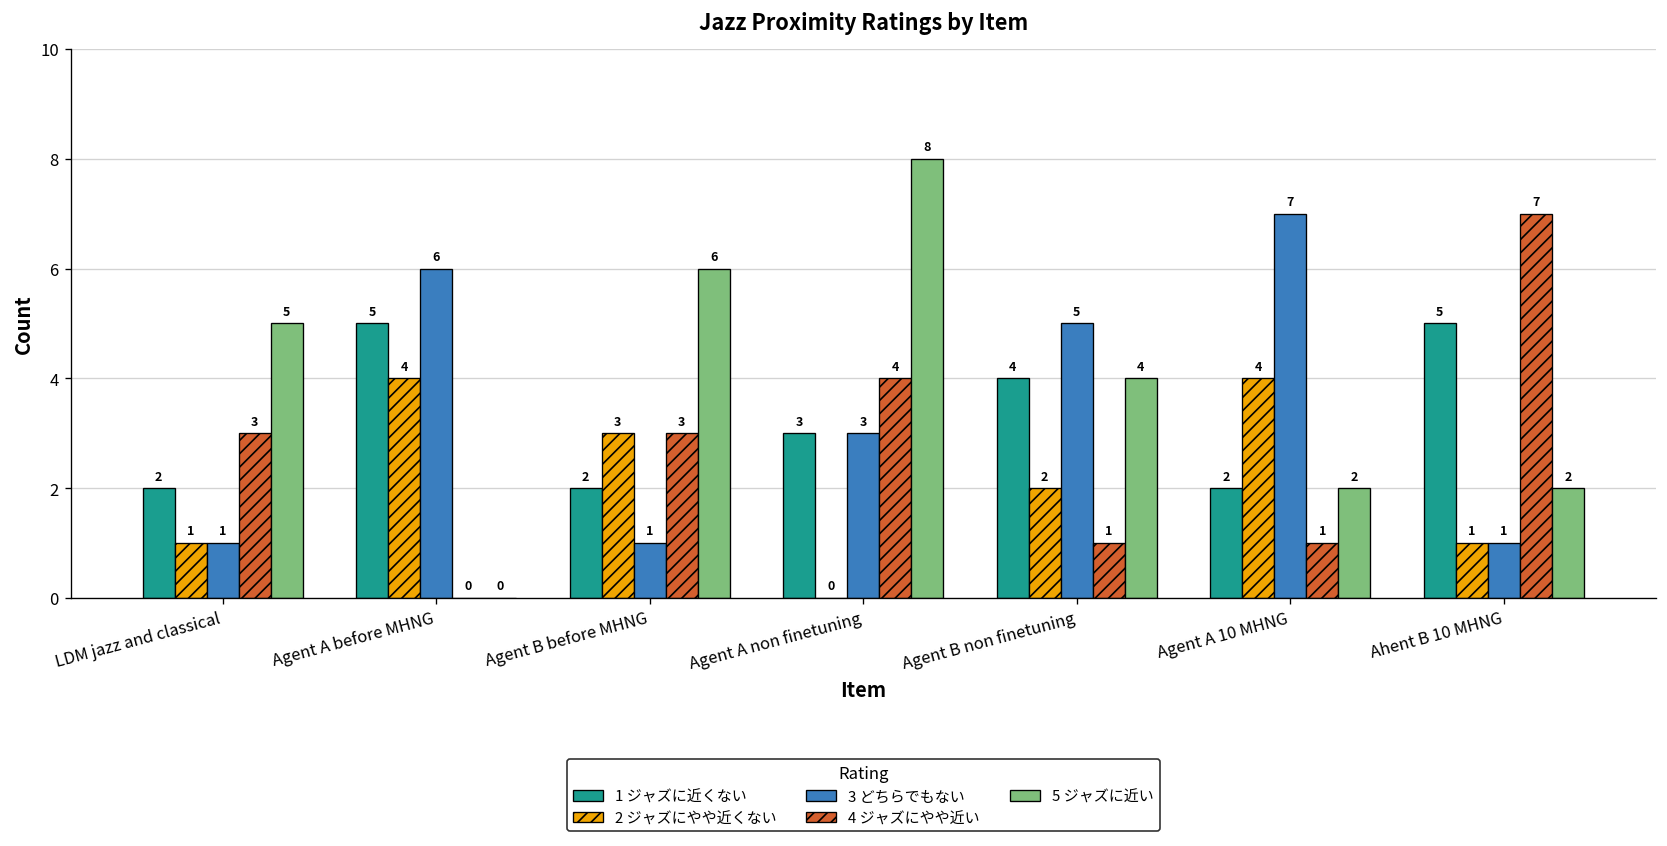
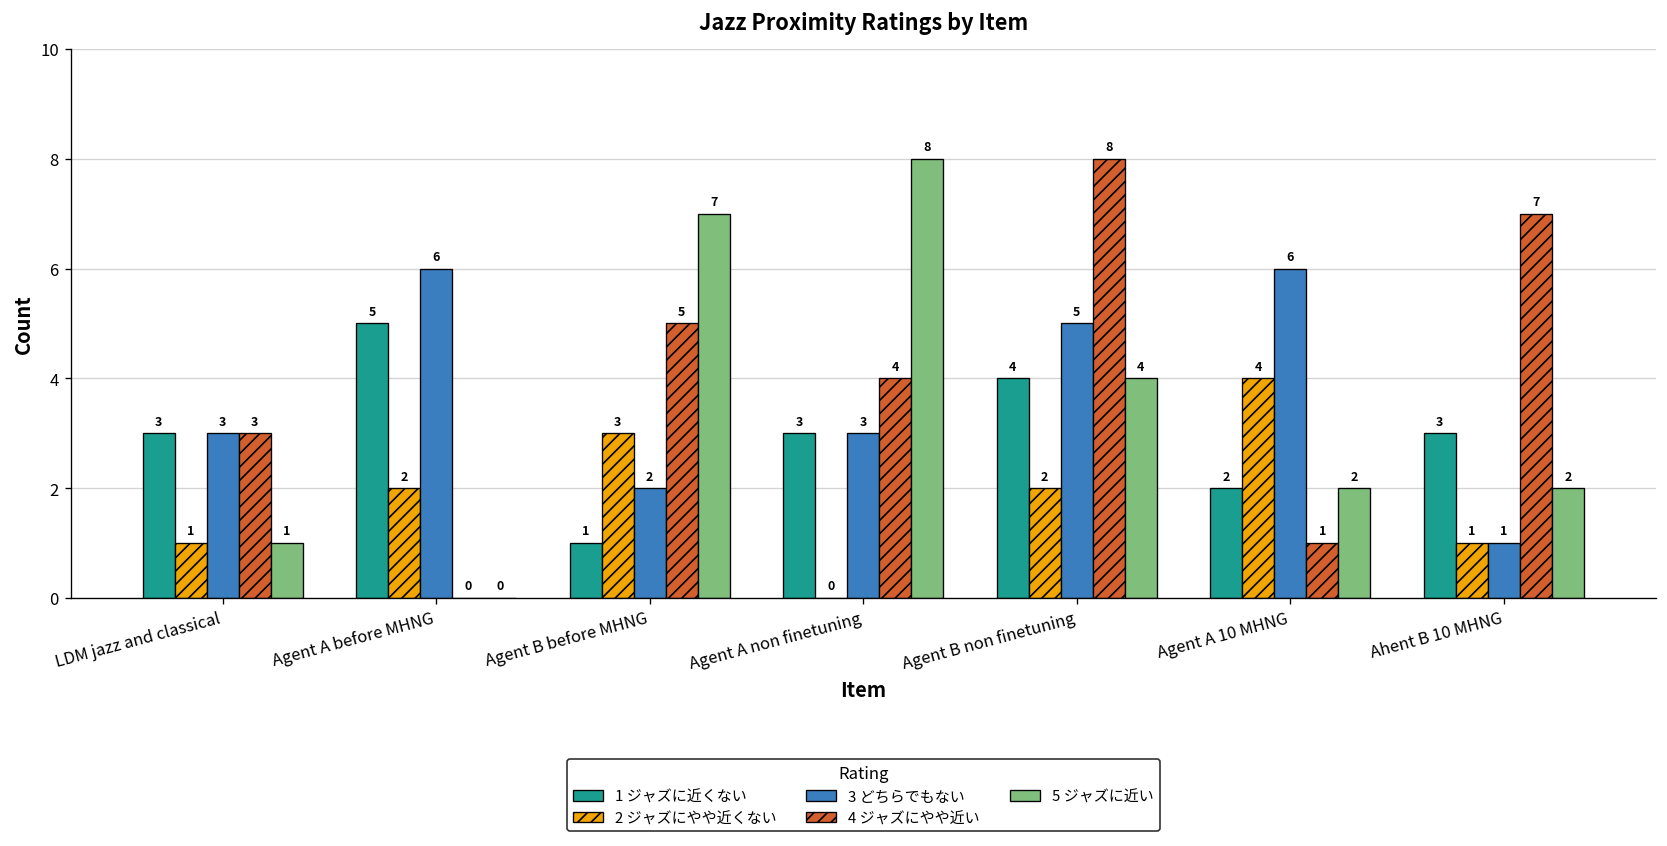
  {
    "1 ジャズに近くない": {
-     "LDM jazz and classical": 2,
+     "LDM jazz and classical": 3,
      "Agent A before MHNG": 5,
-     "Agent B before MHNG": 2,
+     "Agent B before MHNG": 1,
      "Agent A non finetuning": 3,
      "Agent B non finetuning": 4,
      "Agent A 10 MHNG": 2,
-     "Ahent B 10 MHNG": 5
+     "Ahent B 10 MHNG": 3
    },
    "2 ジャズにやや近くない": {
      "LDM jazz and classical": 1,
-     "Agent A before MHNG": 4,
+     "Agent A before MHNG": 2,
      "Agent B before MHNG": 3,
      "Agent A non finetuning": 0,
      "Agent B non finetuning": 2,
      "Agent A 10 MHNG": 4,
      "Ahent B 10 MHNG": 1
    },
    "3 どちらでもない": {
-     "LDM jazz and classical": 1,
+     "LDM jazz and classical": 3,
      "Agent A before MHNG": 6,
-     "Agent B before MHNG": 1,
+     "Agent B before MHNG": 2,
      "Agent A non finetuning": 3,
      "Agent B non finetuning": 5,
-     "Agent A 10 MHNG": 7,
+     "Agent A 10 MHNG": 6,
      "Ahent B 10 MHNG": 1
    },
    "4 ジャズにやや近い": {
      "LDM jazz and classical": 3,
      "Agent A before MHNG": 0,
-     "Agent B before MHNG": 3,
+     "Agent B before MHNG": 5,
      "Agent A non finetuning": 4,
-     "Agent B non finetuning": 1,
+     "Agent B non finetuning": 8,
      "Agent A 10 MHNG": 1,
      "Ahent B 10 MHNG": 7
    },
    "5 ジャズに近い": {
-     "LDM jazz and classical": 5,
+     "LDM jazz and classical": 1,
      "Agent A before MHNG": 0,
-     "Agent B before MHNG": 6,
+     "Agent B before MHNG": 7,
      "Agent A non finetuning": 8,
      "Agent B non finetuning": 4,
      "Agent A 10 MHNG": 2,
      "Ahent B 10 MHNG": 2
    }
  }
